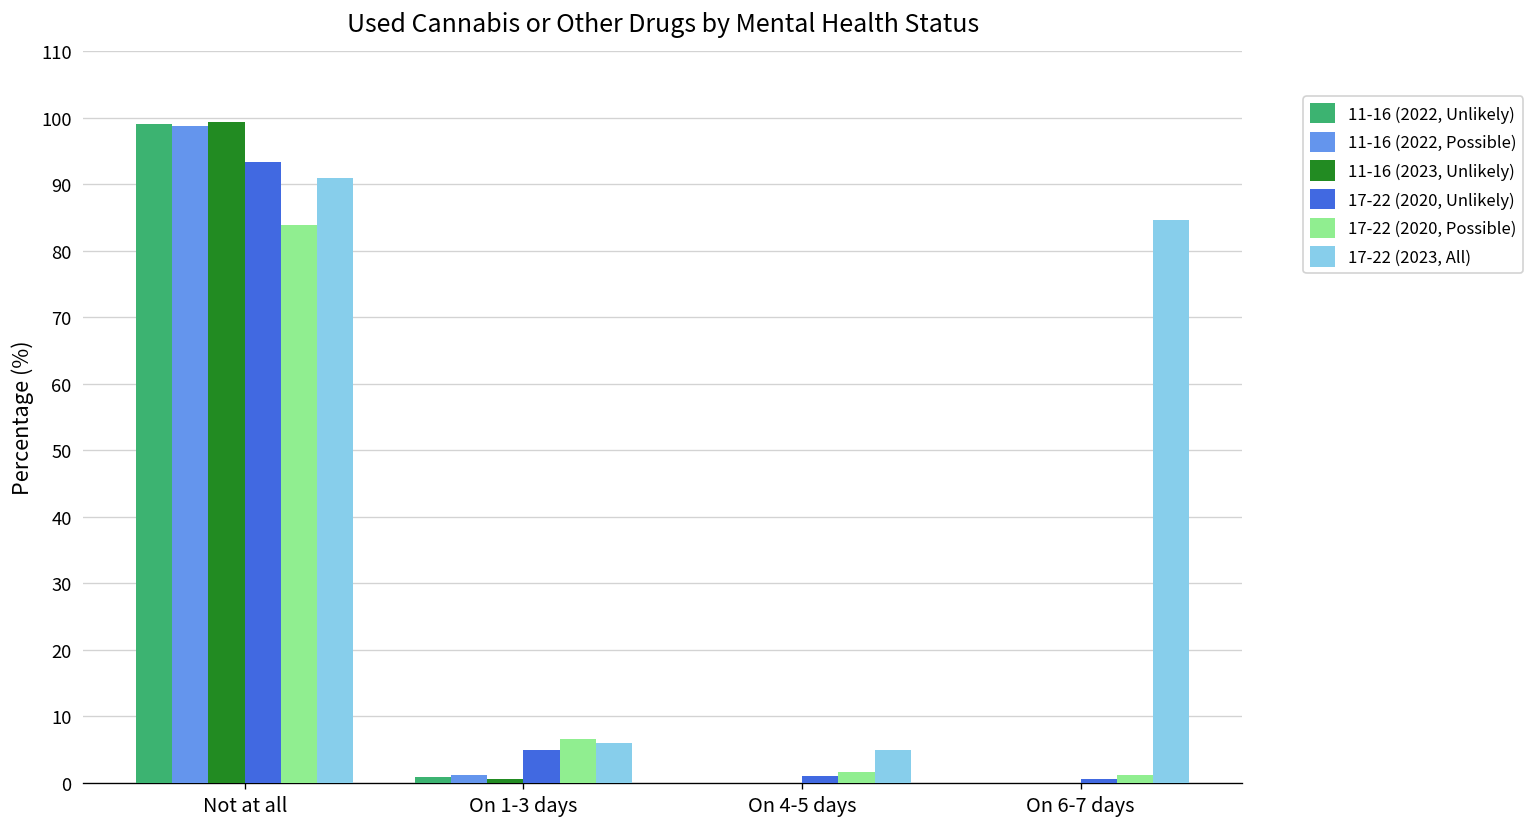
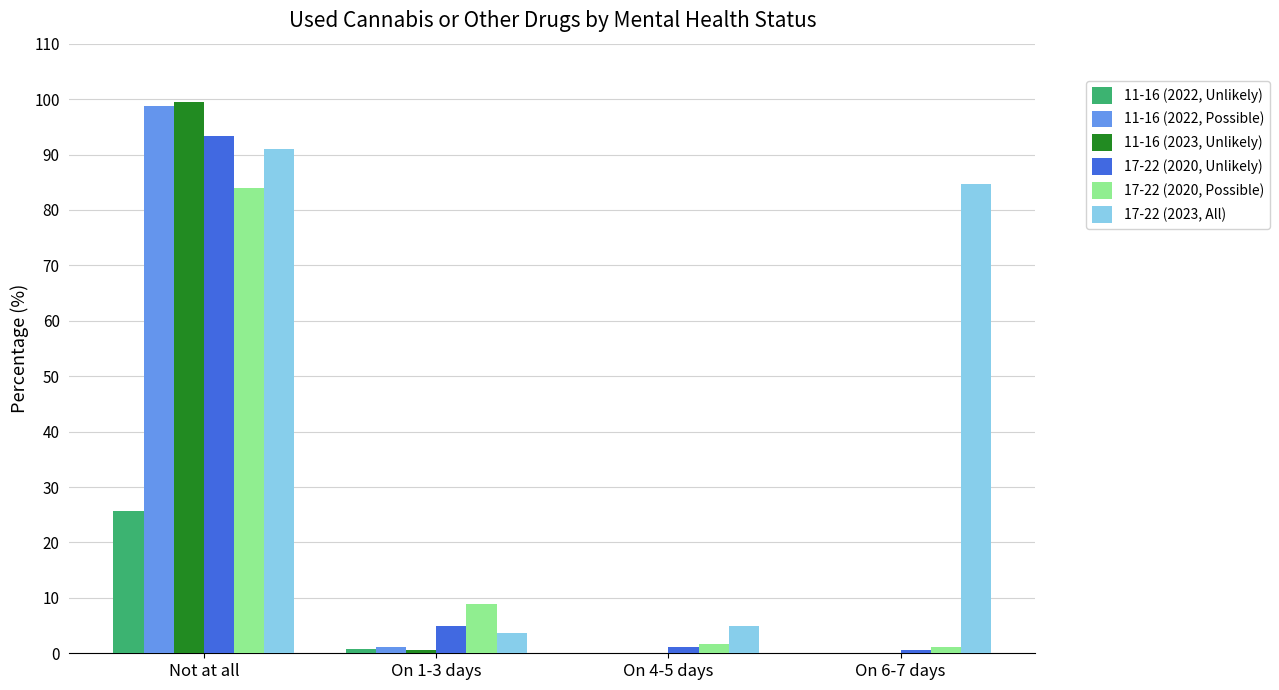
  {
    "11-16 (2022, Unlikely)": {
-     "Not at all": 99,
+     "Not at all": 26,
      "On 1-3 days": 1,
      "On 4-5 days": 0,
      "On 6-7 days": 0
    },
    "11-16 (2023, Unlikely)": {
      "Not at all": 99,
      "On 1-3 days": 1,
      "On 4-5 days": 0,
      "On 6-7 days": 0
    },
    "17-22 (2020, Possible)": {
      "Not at all": 84,
-     "On 1-3 days": 7,
+     "On 1-3 days": 9,
      "On 4-5 days": 2,
      "On 6-7 days": 1
    },
    "17-22 (2023, All)": {
      "Not at all": 91,
-     "On 1-3 days": 6,
+     "On 1-3 days": 4,
      "On 4-5 days": 5,
      "On 6-7 days": 85
    }
  }
